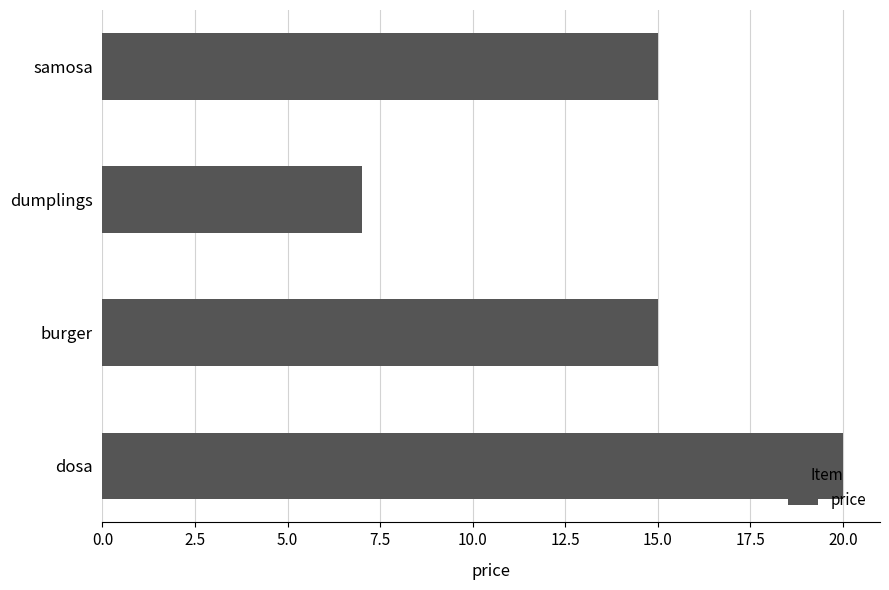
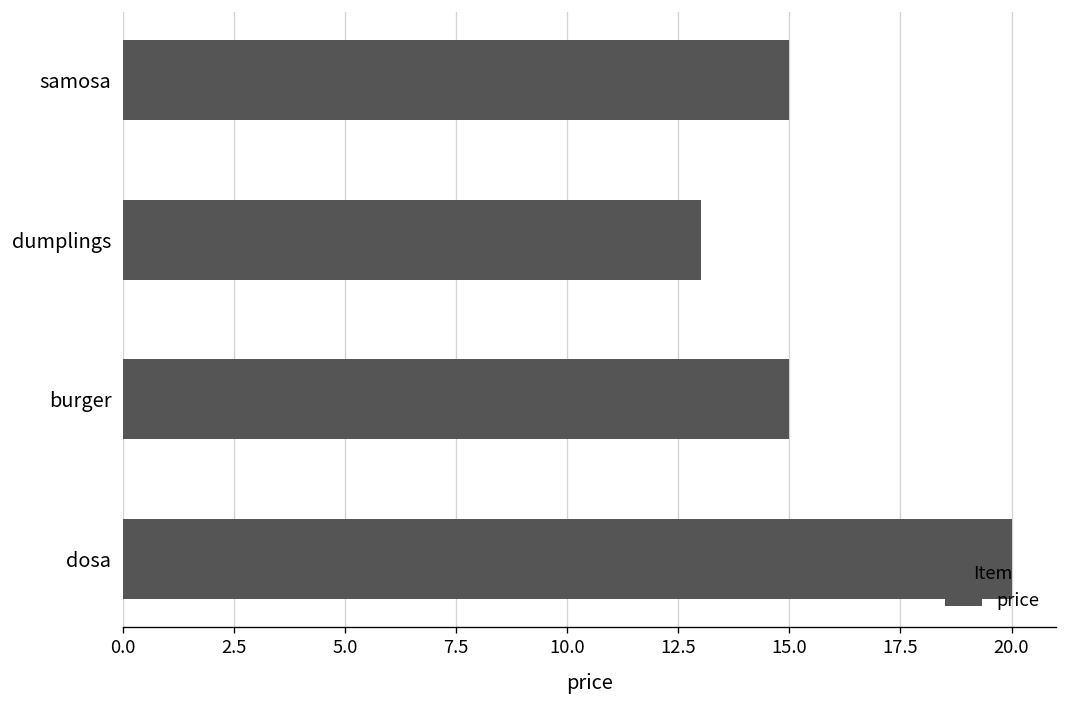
  {
    "samosa": 15,
-   "dumplings": 7,
+   "dumplings": 13,
    "burger": 15,
    "dosa": 20
  }
